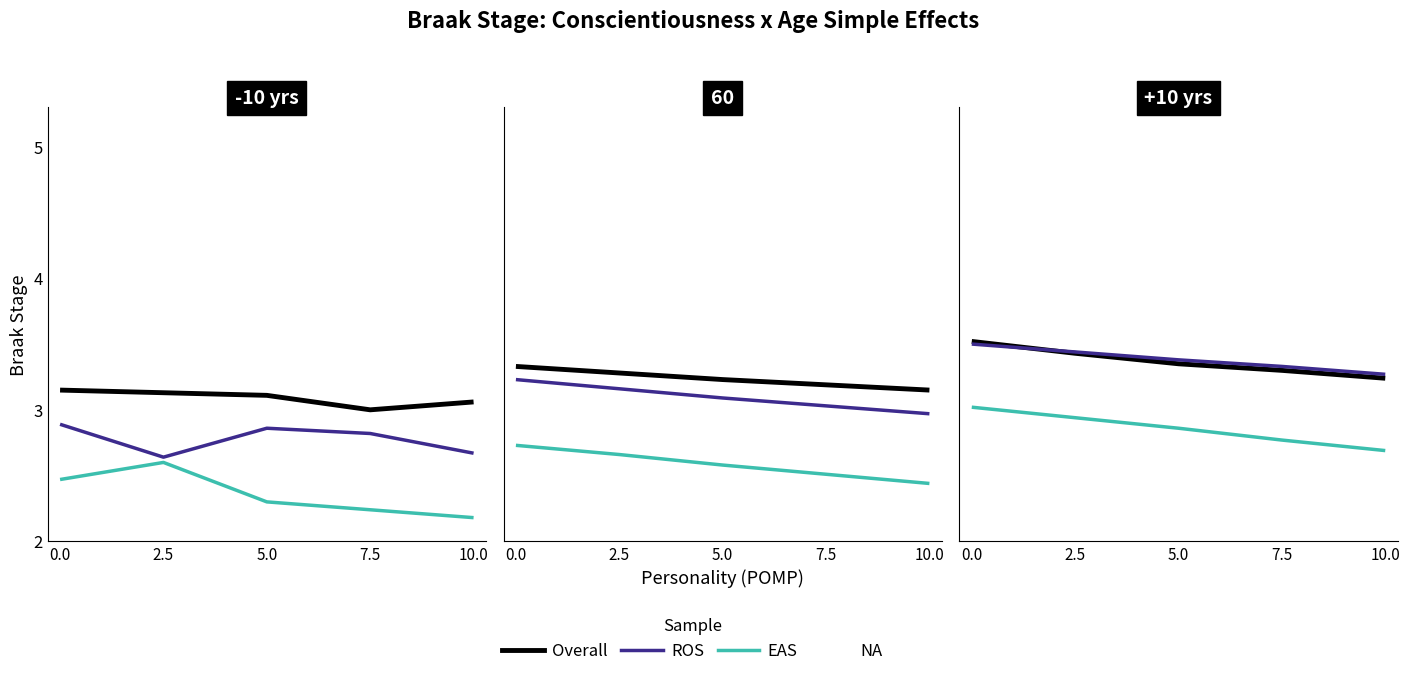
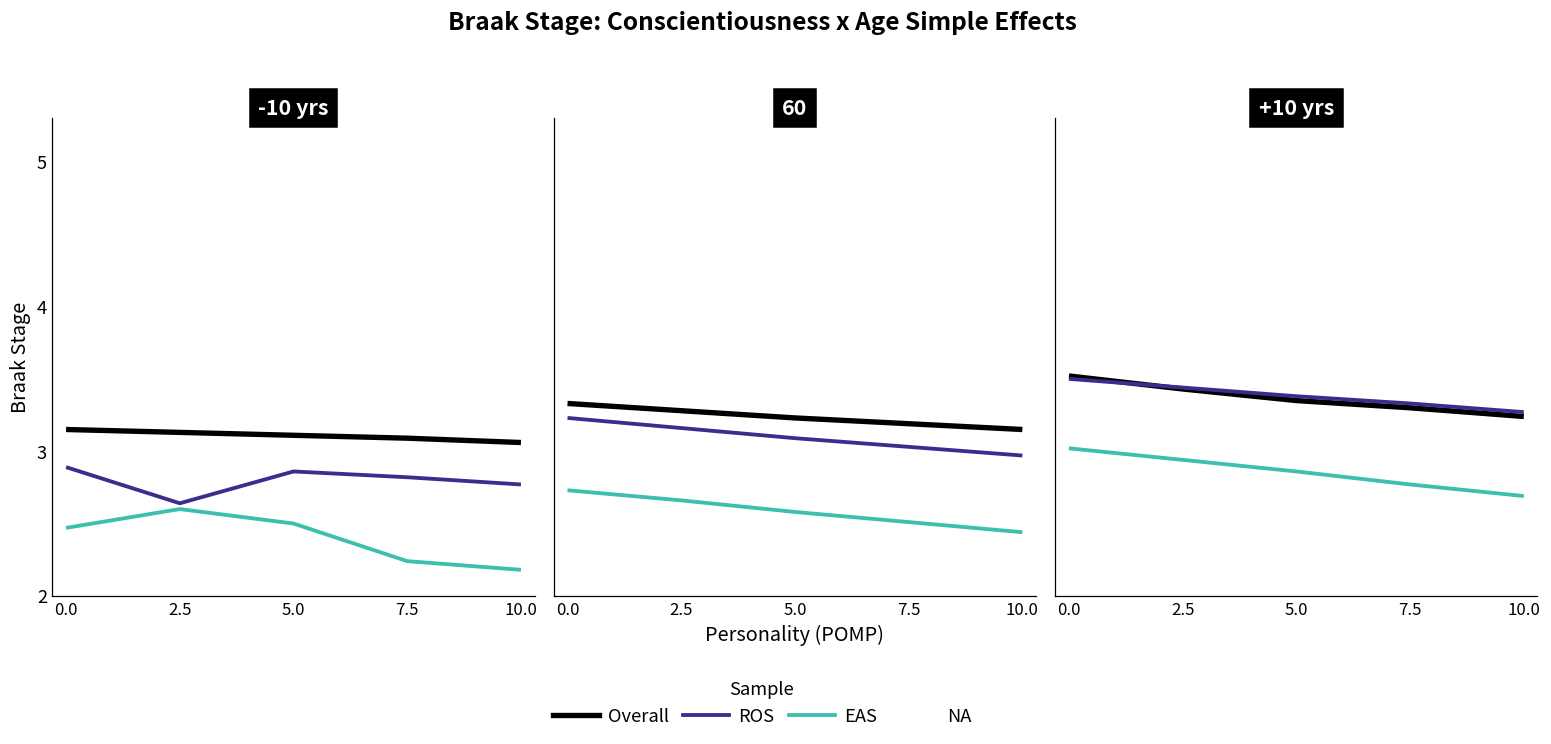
  {
    "-10 yrs": {
      "Overall": {
        "0.0": 3.15,
        "2.5": 3.13,
        "5.0": 3.11,
-       "7.5": 3.00,
+       "7.5": 3.09,
        "10.0": 3.06
      },
      "ROS": {
        "0.0": 2.89,
        "2.5": 2.64,
        "5.0": 2.86,
        "7.5": 2.82,
-       "10.0": 2.67
+       "10.0": 2.77
      },
      "EAS": {
        "0.0": 2.47,
        "2.5": 2.6,
-       "5.0": 2.3,
+       "5.0": 2.5,
        "7.5": 2.24,
        "10.0": 2.18
      }
    }
  }
